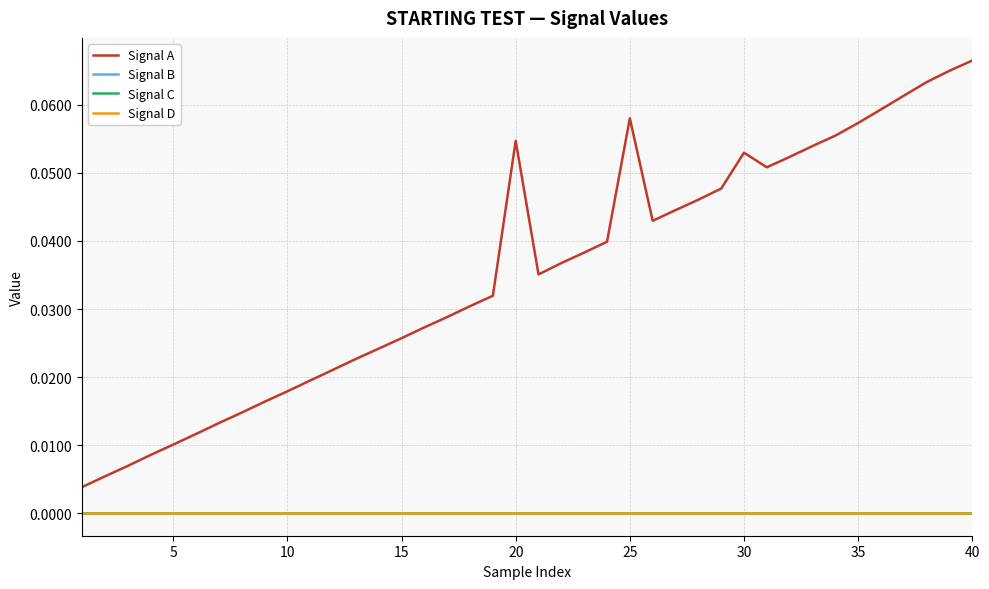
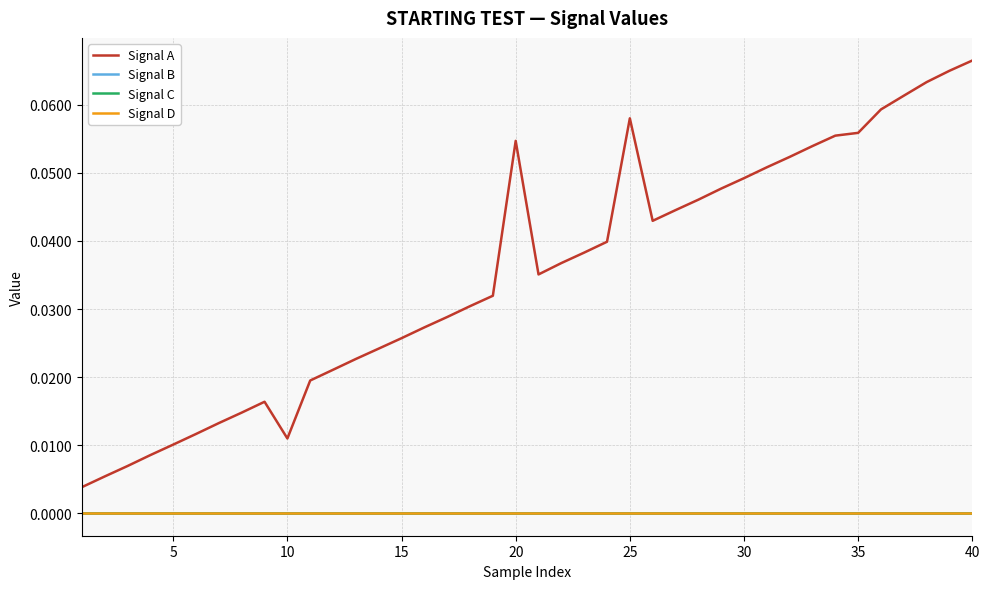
  {
    "Signal A": {
      "5": 0.010,
-     "10": 0.018,
+     "10": 0.011,
      "15": 0.026,
      "20": 0.055,
      "25": 0.058,
-     "30": 0.053,
-     "35": 0.057,
+     "30": 0.049,
+     "35": 0.056,
      "40": 0.067
    },
    "Signal D": {
      "5": 0.000,
      "10": 0.000,
      "15": 0.000,
      "20": 0.000,
      "25": 0.000,
      "30": 0.000,
      "35": 0.000,
      "40": 0.000
    }
  }
